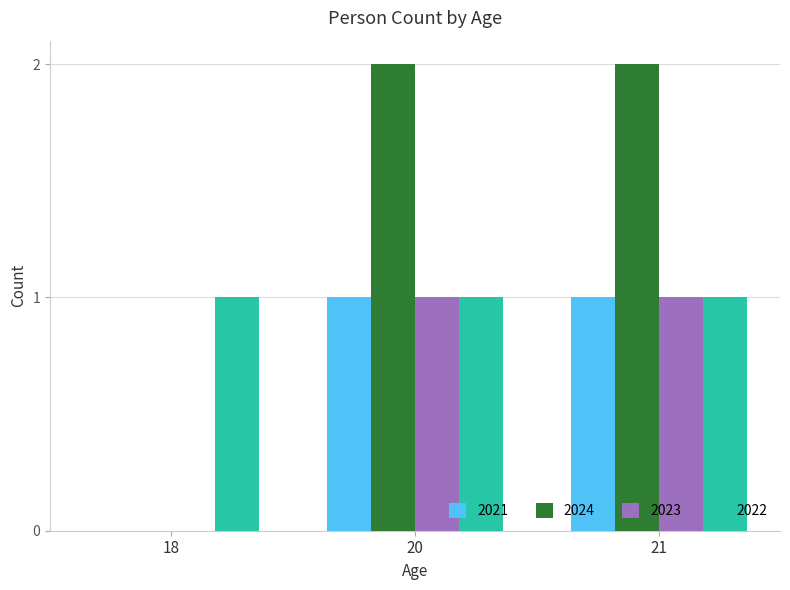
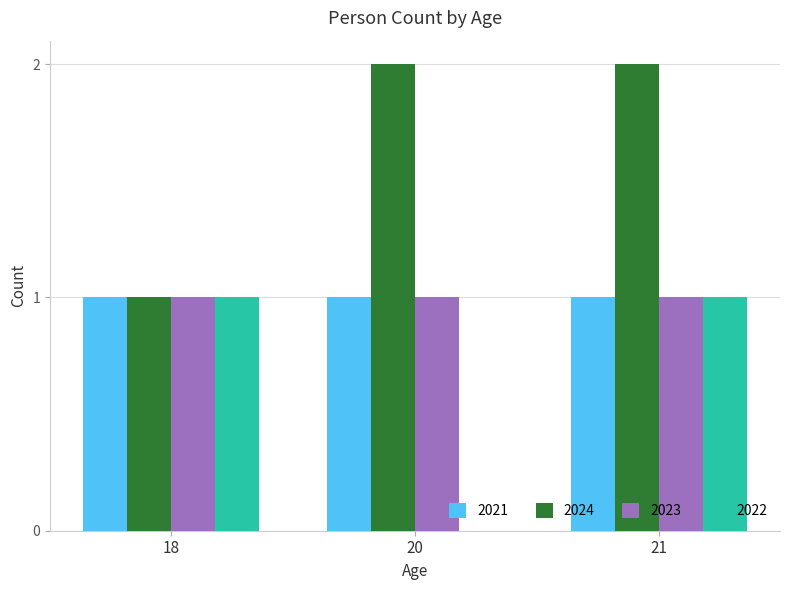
  {
    "2021": {
-     "18": 0,
+     "18": 1,
      "20": 1,
      "21": 1
    },
    "2024": {
-     "18": 0,
+     "18": 1,
      "20": 2,
      "21": 2
    },
    "2023": {
-     "18": 0,
+     "18": 1,
      "20": 1,
      "21": 1
    },
    "2022": {
      "18": 1,
-     "20": 1,
+     "20": 0,
      "21": 1
    }
  }
